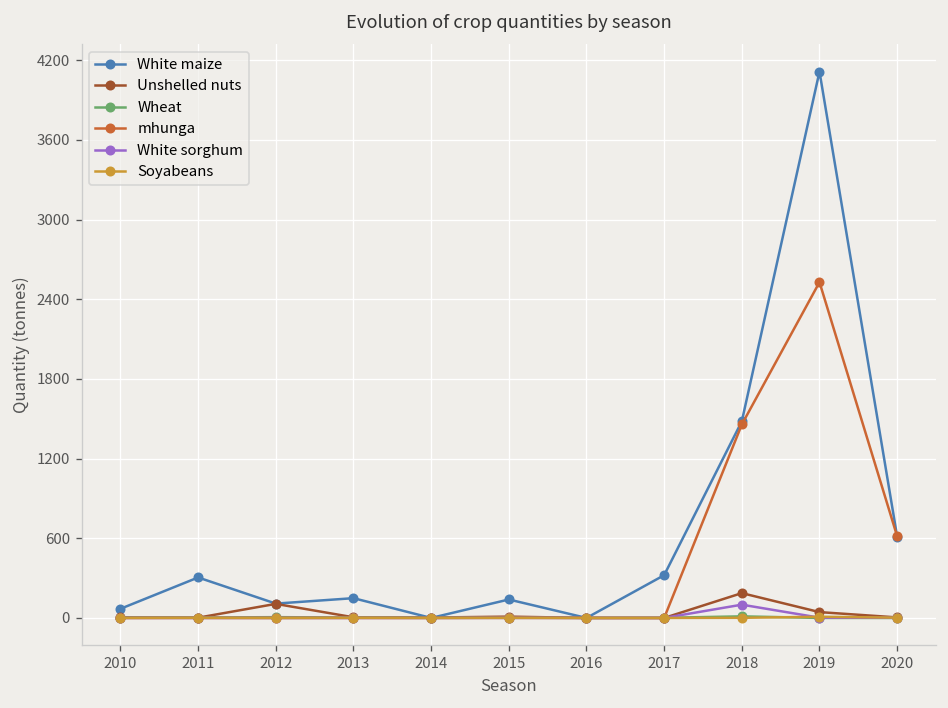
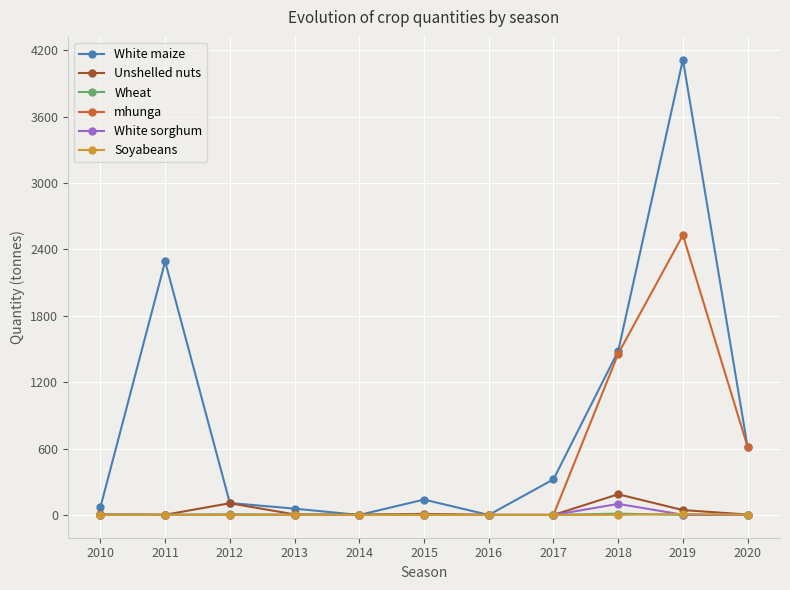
  {
    "White maize": {
      "2010": 70,
-     "2011": 310,
-     "2013": 150,
+     "2011": 2290,
+     "2013": 60,
      "2015": 140,
      "2017": 320,
      "2018": 1480,
      "2019": 4120
    },
    "White sorghum": {
      "2018": 100
    }
  }
